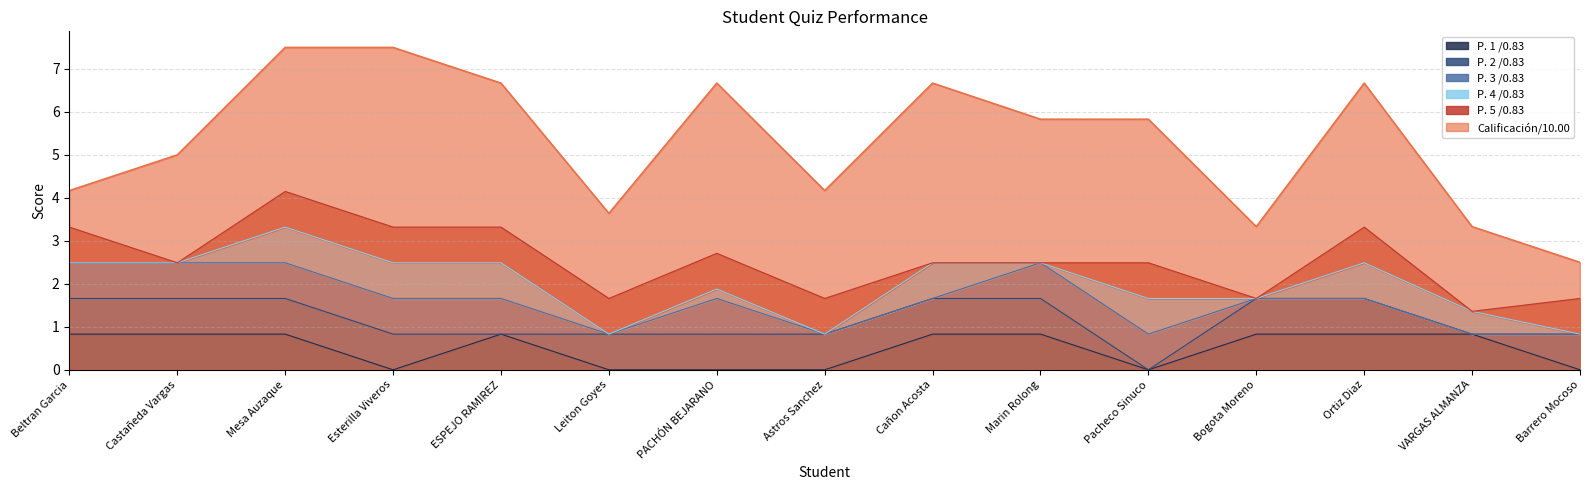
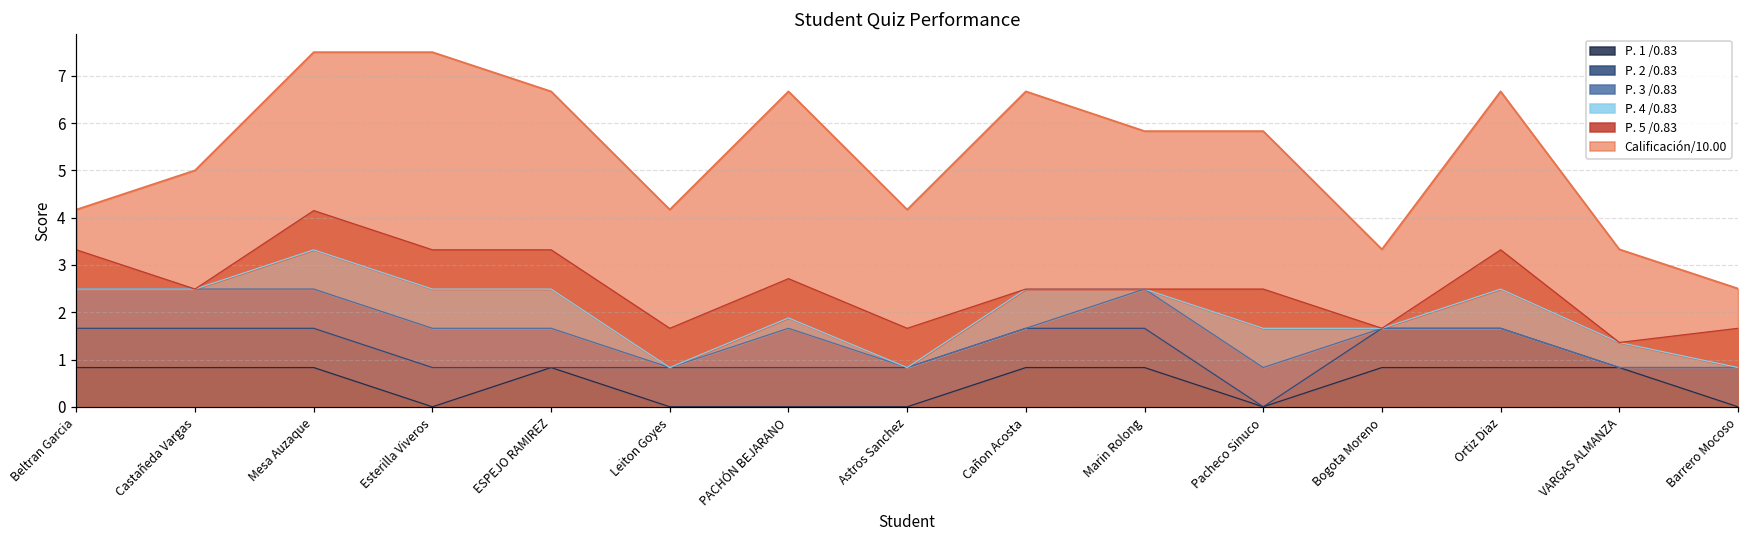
  {
    "P. 3 /0.83": {
      "Mesa Auzaque": 0.8,
      "Esterilla Viveros": 0.8,
      "ESPEJO RAMIREZ": 0.8,
      "PACHÓN BEJARANO": 0.8,
      "Pacheco Sinuco": 0.8
    },
    "P. 4 /0.83": {
      "Mesa Auzaque": 0.8,
      "Esterilla Viveros": 0.8,
      "ESPEJO RAMIREZ": 0.8,
      "PACHÓN BEJARANO": 0.2,
      "Pacheco Sinuco": 0.8,
      "Ortiz Diaz": 0.8
    },
    "P. 5 /0.83": {
      "Beltran Garcia": 0.8,
      "Mesa Auzaque": 0.8,
      "Esterilla Viveros": 0.8,
      "ESPEJO RAMIREZ": 0.8,
      "Leiton Goyes": 0.8,
      "PACHÓN BEJARANO": 0.8,
      "Astros Sanchez": 0.8,
      "Pacheco Sinuco": 0.8,
      "Ortiz Diaz": 0.8,
      "Barrero Mocoso": 0.8
    },
    "Calificación/10.00": {
      "Beltran Garcia": 4.2,
      "Castañeda Vargas": 5.0,
      "Mesa Auzaque": 7.5,
      "Esterilla Viveros": 7.5,
      "ESPEJO RAMIREZ": 6.7,
-     "Leiton Goyes": 3.6,
+     "Leiton Goyes": 4.2,
      "PACHÓN BEJARANO": 6.7,
      "Astros Sanchez": 4.2,
      "Cañon Acosta": 6.7,
      "Marin Rolong": 5.8,
      "Pacheco Sinuco": 5.8,
      "Bogota Moreno": 3.3,
      "Ortiz Diaz": 6.7,
      "VARGAS ALMANZA": 3.3,
      "Barrero Mocoso": 2.5
    }
  }
